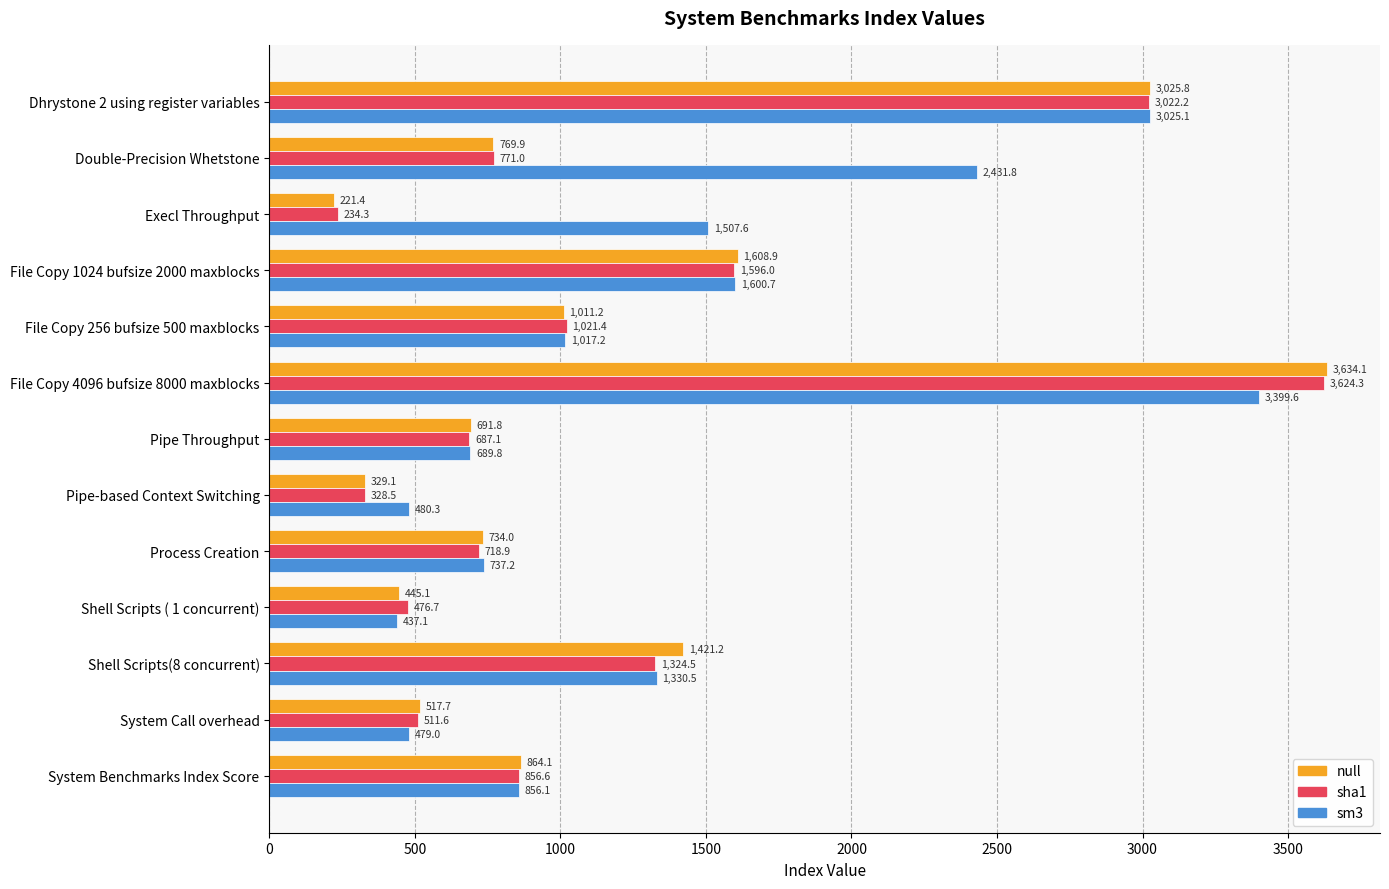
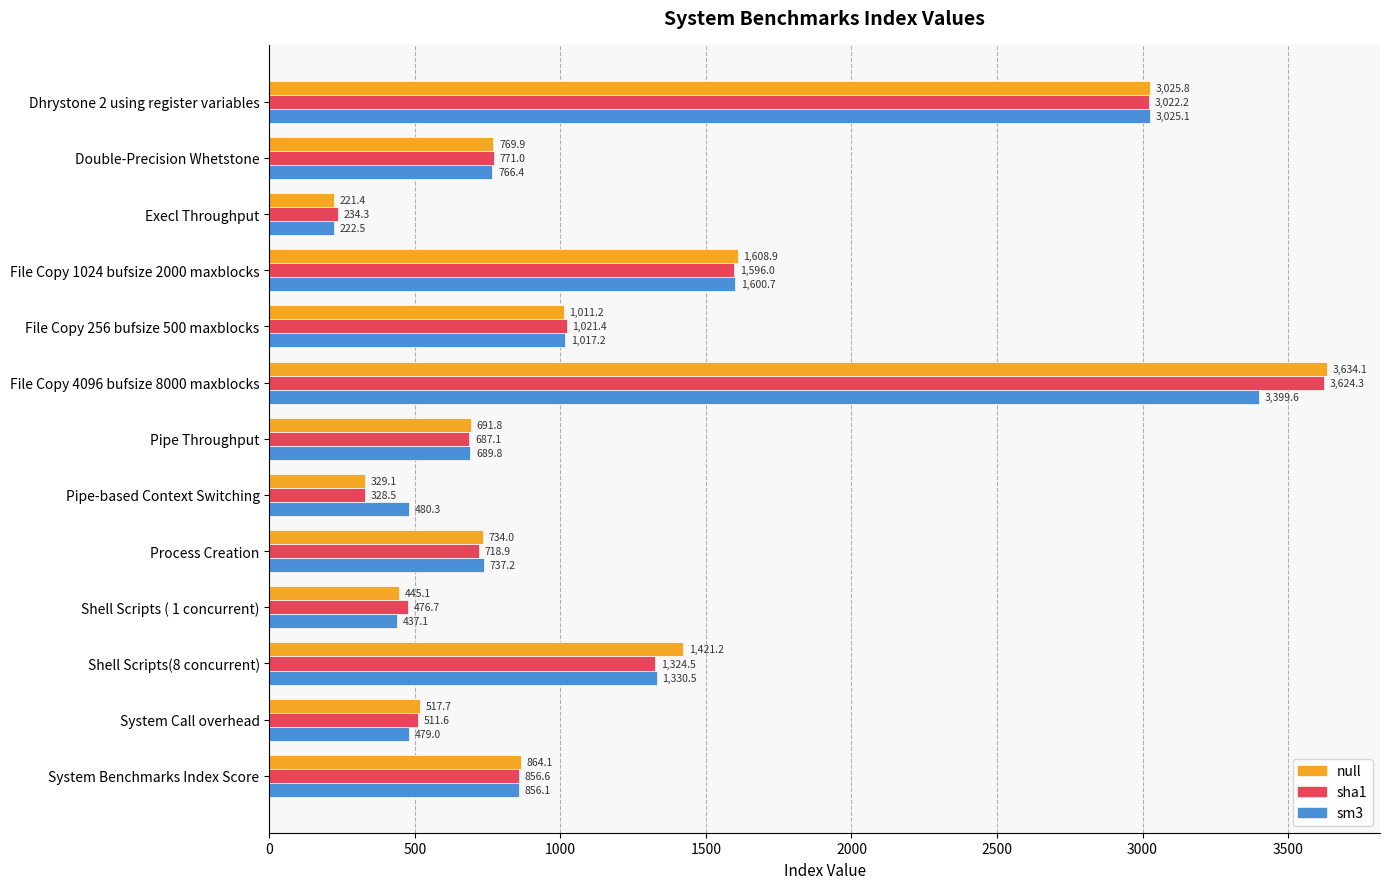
  {
    "null": {
      "Dhrystone 2 using register variables": "3,025.8",
      "Double-Precision Whetstone": "769.9",
      "Execl Throughput": "221.4",
      "File Copy 1024 bufsize 2000 maxblocks": "1,608.9",
      "File Copy 256 bufsize 500 maxblocks": "1,011.2",
      "File Copy 4096 bufsize 8000 maxblocks": "3,634.1",
      "Pipe Throughput": "691.8",
      "Pipe-based Context Switching": "329.1",
      "Process Creation": "734.0",
      "Shell Scripts ( 1 concurrent)": "445.1",
      "Shell Scripts(8 concurrent)": "1,421.2",
      "System Call overhead": "517.7",
      "System Benchmarks Index Score": "864.1"
    },
    "sha1": {
      "Dhrystone 2 using register variables": "3,022.2",
      "Double-Precision Whetstone": "771.0",
      "Execl Throughput": "234.3",
      "File Copy 1024 bufsize 2000 maxblocks": "1,596.0",
      "File Copy 256 bufsize 500 maxblocks": "1,021.4",
      "File Copy 4096 bufsize 8000 maxblocks": "3,624.3",
      "Pipe Throughput": "687.1",
      "Pipe-based Context Switching": "328.5",
      "Process Creation": "718.9",
      "Shell Scripts ( 1 concurrent)": "476.7",
      "Shell Scripts(8 concurrent)": "1,324.5",
      "System Call overhead": "511.6",
      "System Benchmarks Index Score": "856.6"
    },
    "sm3": {
      "Dhrystone 2 using register variables": "3,025.1",
-     "Double-Precision Whetstone": "2,431.8",
-     "Execl Throughput": "1,507.6",
+     "Double-Precision Whetstone": "766.4",
+     "Execl Throughput": "222.5",
      "File Copy 1024 bufsize 2000 maxblocks": "1,600.7",
      "File Copy 256 bufsize 500 maxblocks": "1,017.2",
      "File Copy 4096 bufsize 8000 maxblocks": "3,399.6",
      "Pipe Throughput": "689.8",
      "Pipe-based Context Switching": "480.3",
      "Process Creation": "737.2",
      "Shell Scripts ( 1 concurrent)": "437.1",
      "Shell Scripts(8 concurrent)": "1,330.5",
      "System Call overhead": "479.0",
      "System Benchmarks Index Score": "856.1"
    }
  }
